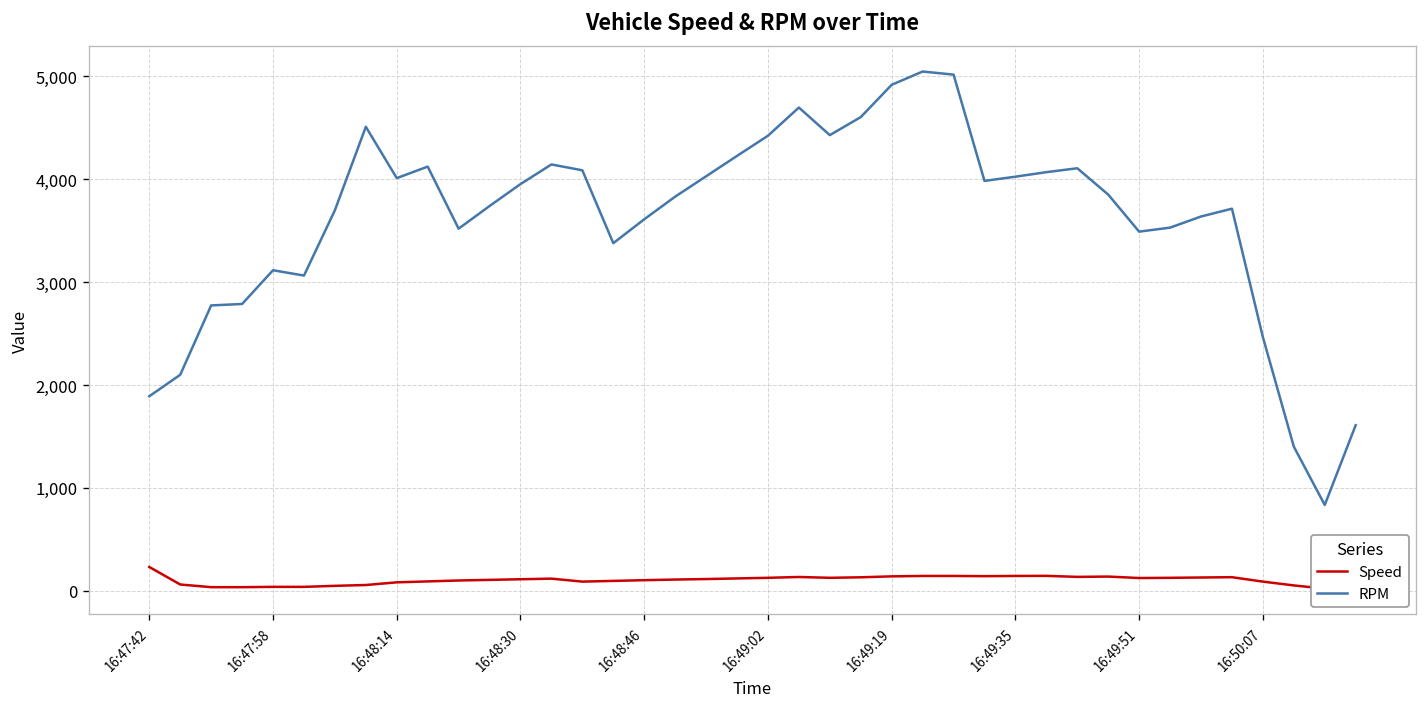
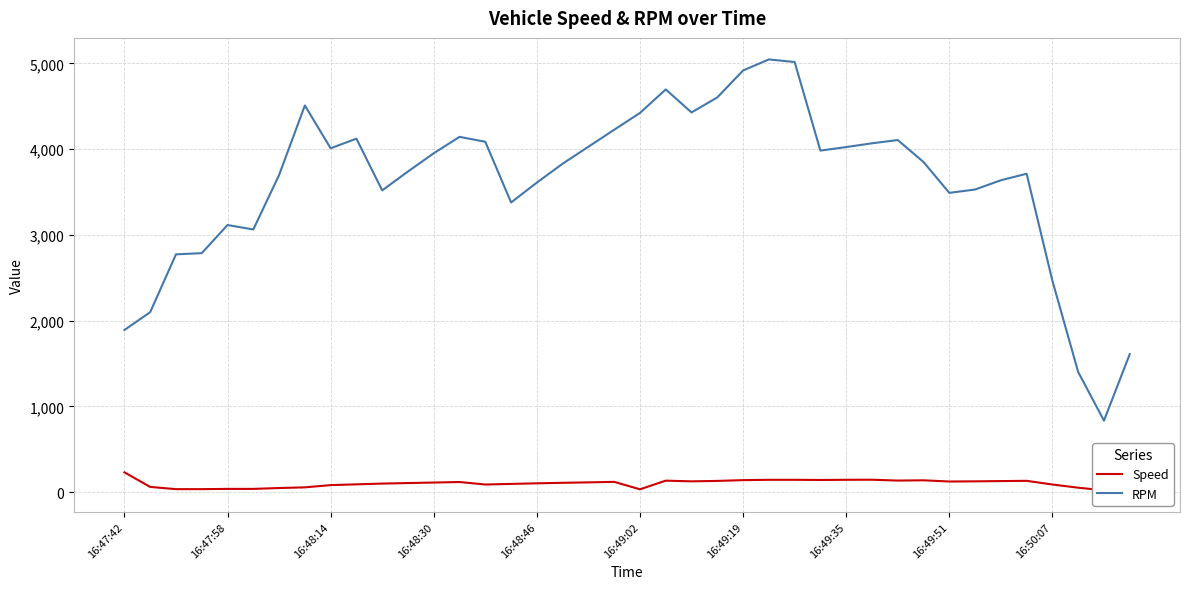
  {
    "Speed": {
      "16:47:42": "200",
      "16:47:58": "0",
      "16:48:14": "100",
      "16:48:30": "100",
      "16:48:46": "100",
-     "16:49:02": "100",
+     "16:49:02": "0",
      "16:49:19": "100",
      "16:49:35": "100",
      "16:49:51": "100",
      "16:50:07": "100"
    },
    "RPM": {
      "16:47:42": "1,900",
      "16:47:58": "3,100",
      "16:48:14": "4,000",
      "16:48:30": "4,000",
      "16:48:46": "3,600",
      "16:49:02": "4,400",
      "16:49:19": "4,900",
      "16:49:35": "4,000",
      "16:49:51": "3,500",
      "16:50:07": "2,500"
    }
  }
